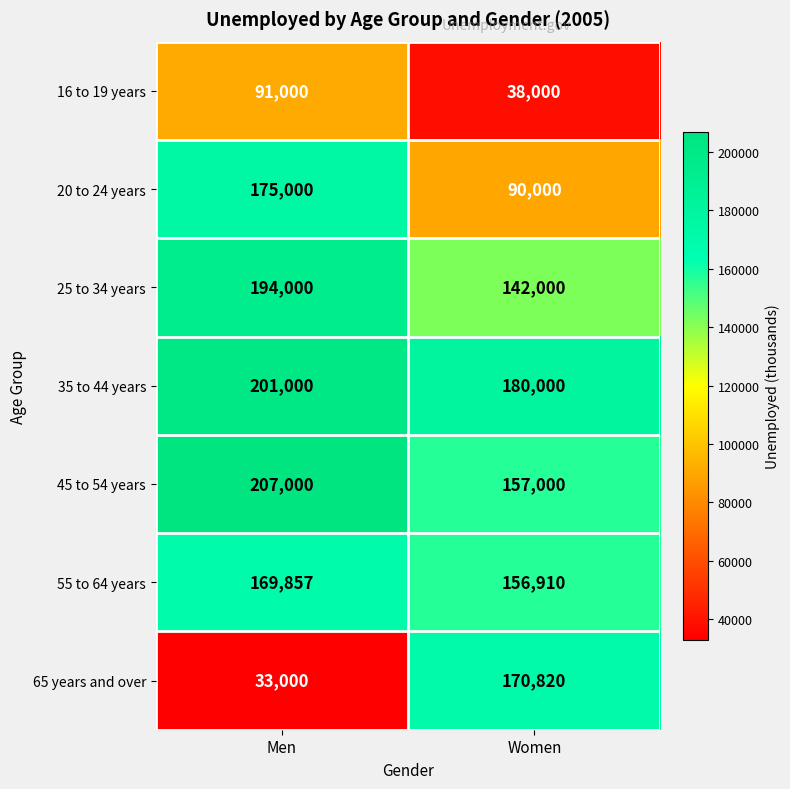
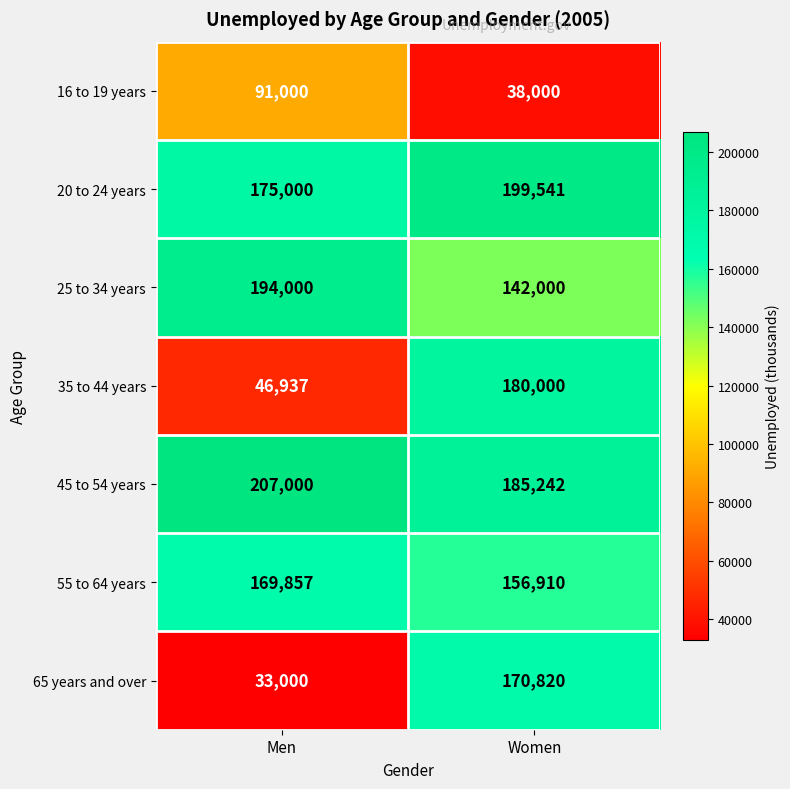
  {
    "16 to 19 years": {
      "Men": "91,000",
      "Women": "38,000"
    },
    "20 to 24 years": {
      "Men": "175,000",
-     "Women": "90,000"
+     "Women": "199,541"
    },
    "25 to 34 years": {
      "Men": "194,000",
      "Women": "142,000"
    },
    "35 to 44 years": {
-     "Men": "201,000",
+     "Men": "46,937",
      "Women": "180,000"
    },
    "45 to 54 years": {
      "Men": "207,000",
-     "Women": "157,000"
+     "Women": "185,242"
    },
    "55 to 64 years": {
      "Men": "169,857",
      "Women": "156,910"
    },
    "65 years and over": {
      "Men": "33,000",
      "Women": "170,820"
    }
  }
